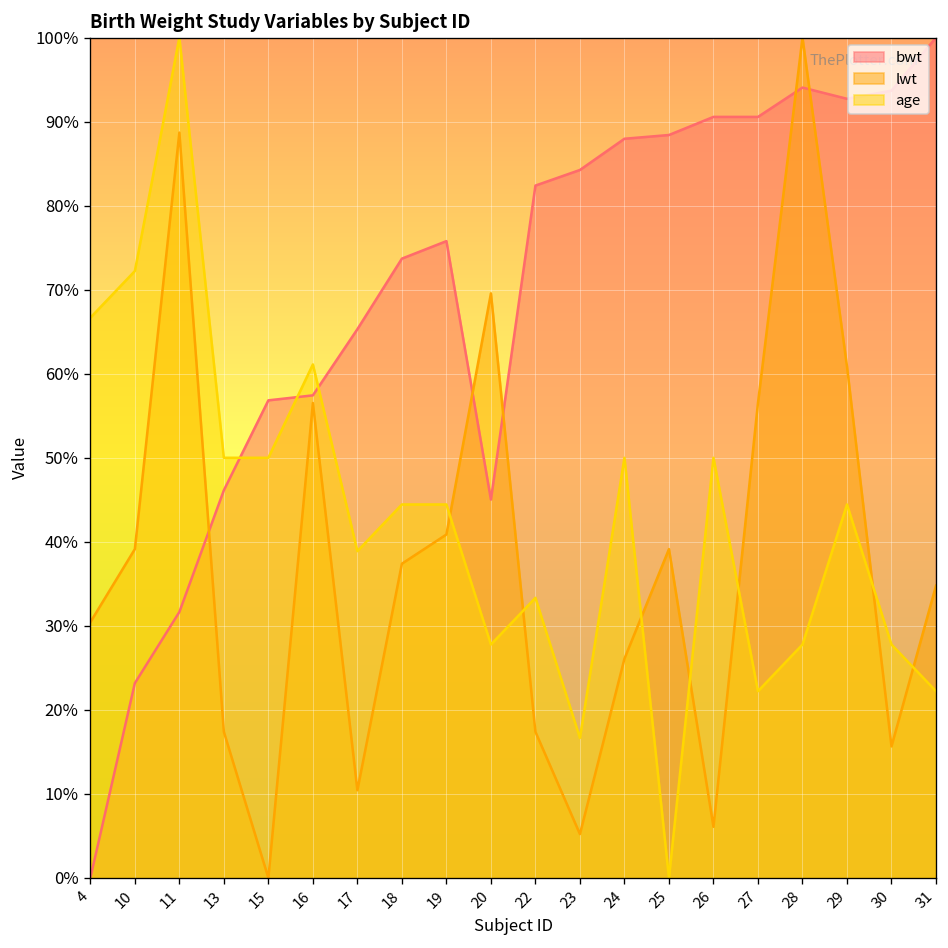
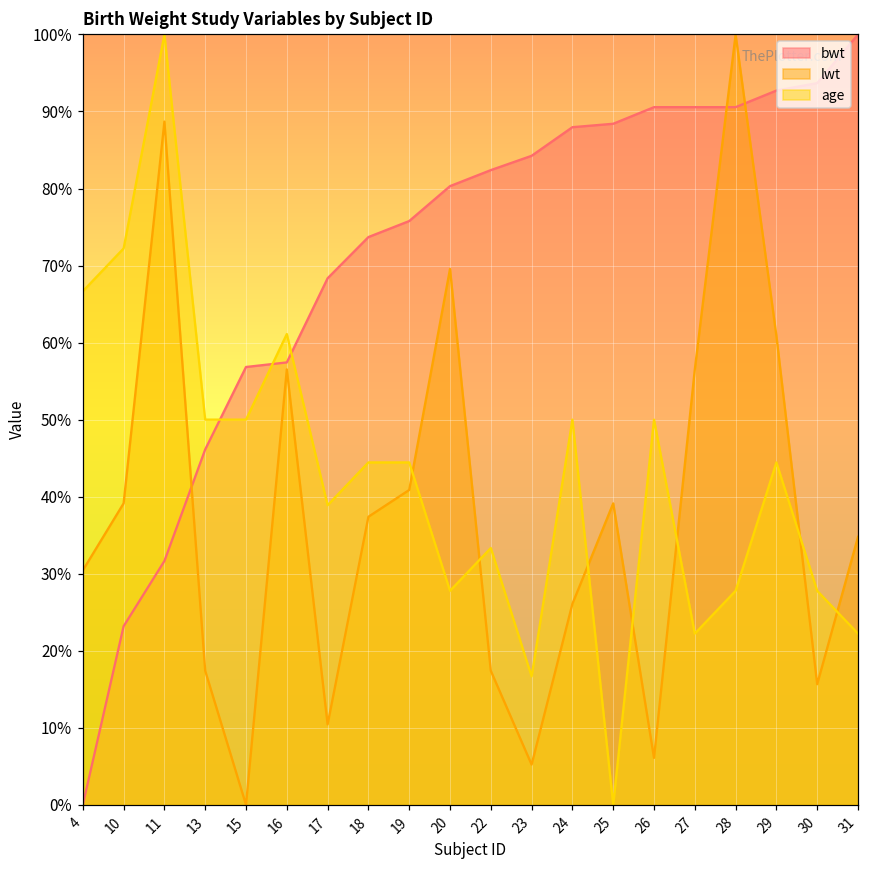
  {
    "bwt": {
      "4": "0%",
      "10": "23%",
      "11": "32%",
      "13": "46%",
      "15": "57%",
      "16": "57%",
-     "17": "65%",
+     "17": "68%",
      "18": "74%",
      "19": "76%",
-     "20": "45%",
+     "20": "80%",
      "22": "82%",
      "23": "84%",
      "24": "88%",
      "25": "88%",
      "26": "91%",
      "27": "91%",
-     "28": "94%",
+     "28": "91%",
      "29": "93%",
      "31": "100%"
    }
  }
